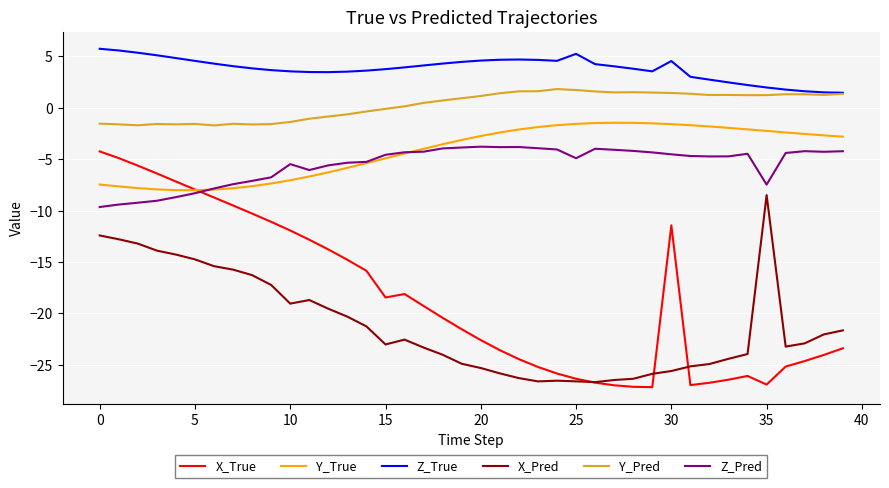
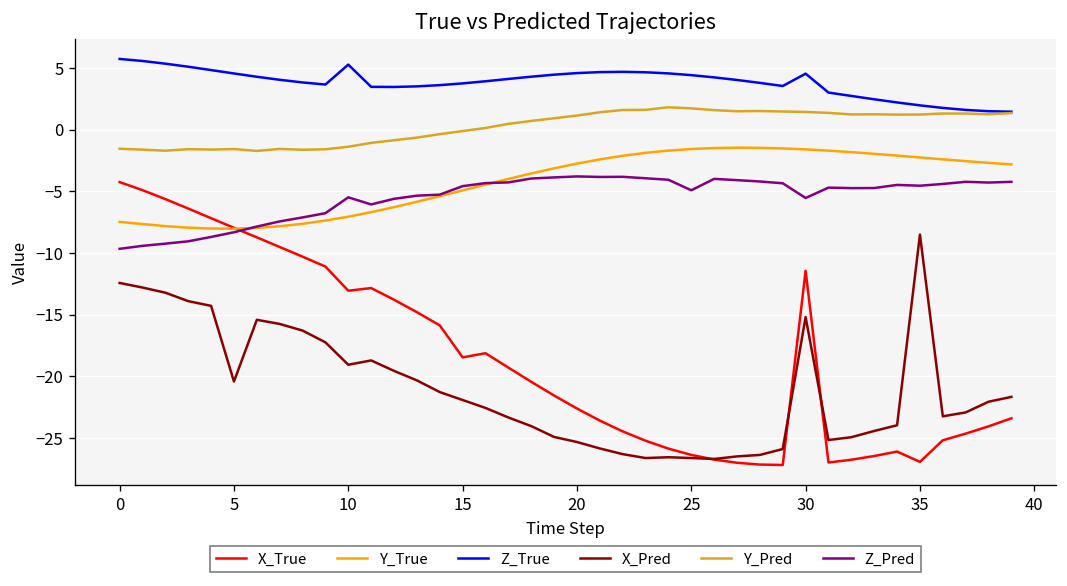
  {
    "X_True": {
      "0": -4.2,
-     "10": -11.9,
+     "10": -13.1,
      "15": -18.5,
      "20": -22.6,
      "25": -26.4,
      "30": -11.4,
      "35": -26.9
    },
    "Z_True": {
      "0": 5.7,
      "5": 4.6,
-     "10": 3.6,
+     "10": 5.3,
      "15": 3.8,
      "20": 4.6,
-     "25": 5.3,
+     "25": 4.4,
      "30": 4.6,
      "35": 2.0
    },
    "X_Pred": {
      "0": -12.4,
-     "5": -14.8,
+     "5": -20.4,
      "10": -19.1,
-     "15": -23.0,
+     "15": -21.9,
      "20": -25.3,
      "25": -26.6,
-     "30": -25.6,
+     "30": -15.2,
      "35": -8.5
    },
    "Z_Pred": {
      "0": -9.7,
      "5": -8.3,
      "10": -5.5,
      "15": -4.6,
      "20": -3.8,
      "25": -4.9,
-     "30": -4.5,
-     "35": -7.5
+     "30": -5.5,
+     "35": -4.5
    }
  }
